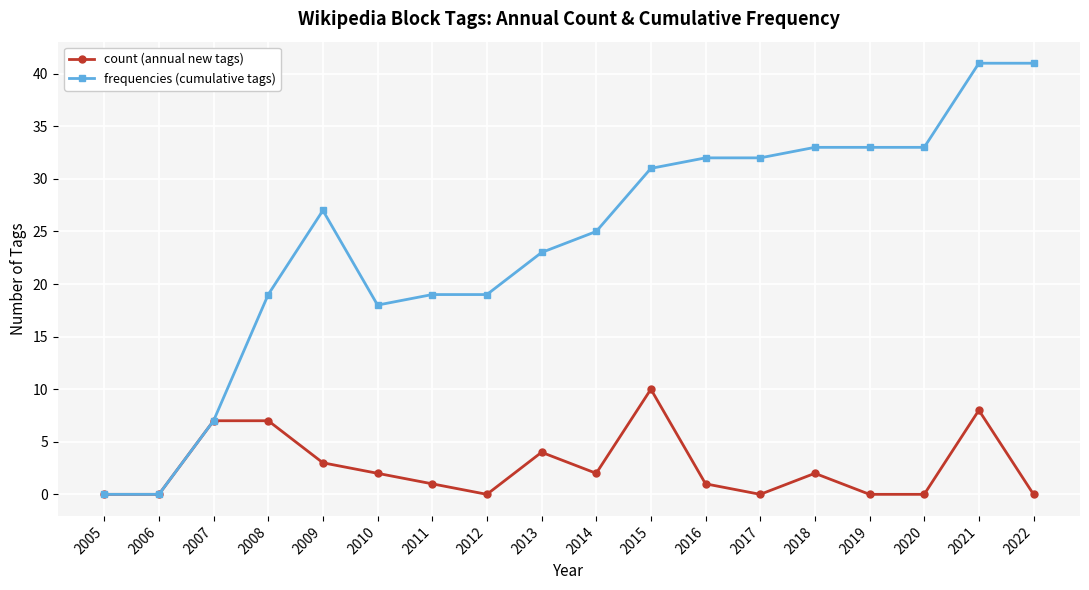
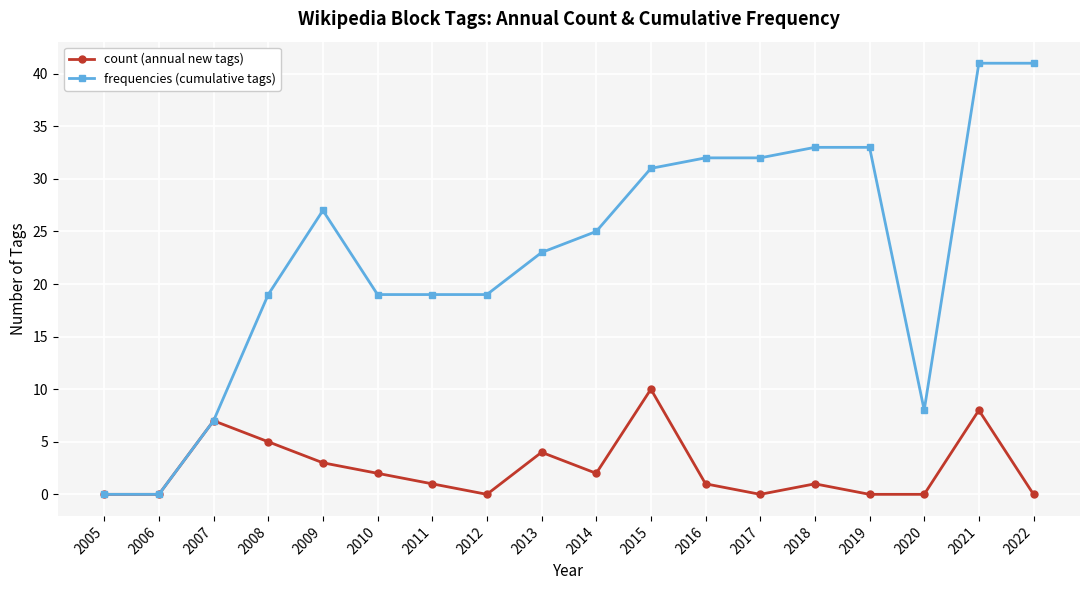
  {
    "count (annual new tags)": {
-     "2008": 7,
+     "2008": 5,
      "2009": 3,
      "2010": 2,
      "2011": 1,
      "2012": 0,
      "2013": 4,
      "2014": 2,
      "2015": 10,
      "2016": 1,
      "2017": 0,
-     "2018": 2,
+     "2018": 1,
      "2019": 0,
      "2020": 0,
      "2021": 8,
      "2022": 0
    },
    "frequencies (cumulative tags)": {
      "2008": 19,
      "2009": 27,
-     "2010": 18,
+     "2010": 19,
      "2011": 19,
      "2012": 19,
      "2013": 23,
      "2014": 25,
      "2015": 31,
      "2016": 32,
      "2017": 32,
      "2018": 33,
      "2019": 33,
-     "2020": 33,
+     "2020": 8,
      "2021": 41,
      "2022": 41
    }
  }
